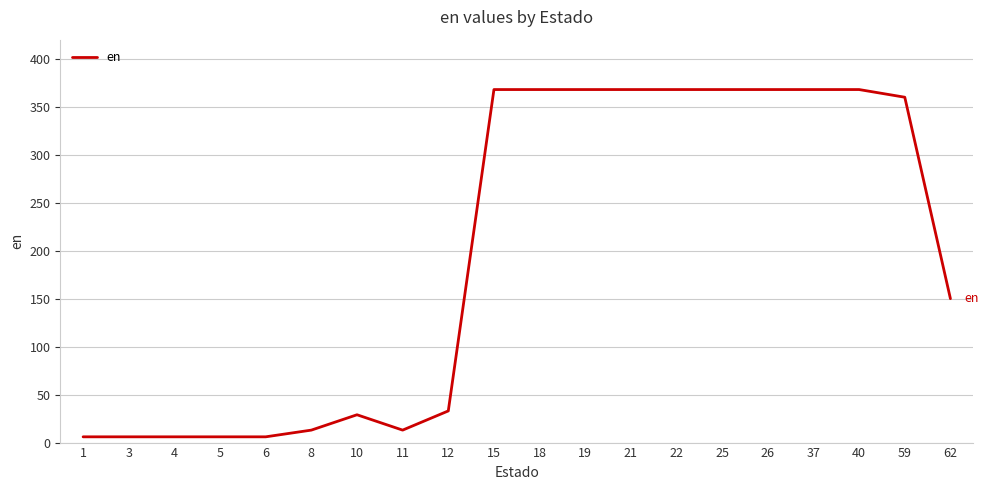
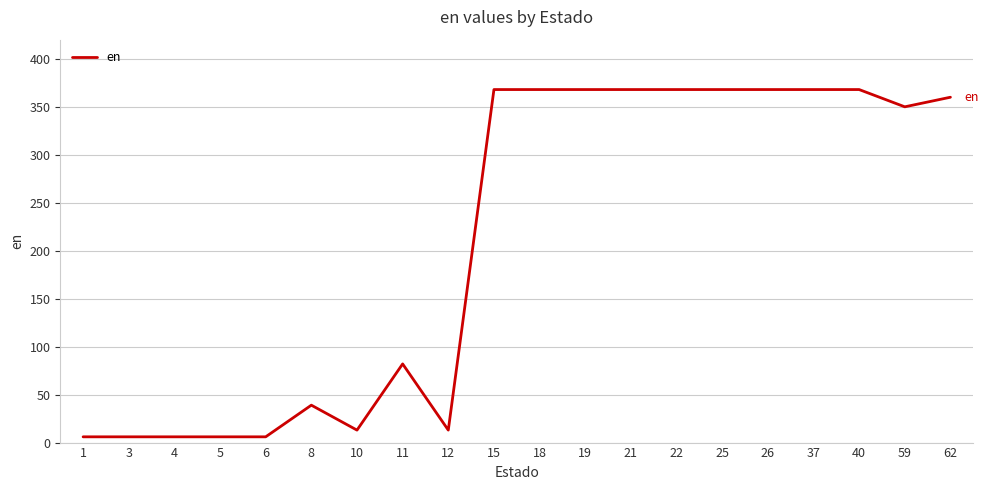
  {
    "1": 10,
    "3": 10,
    "4": 10,
    "5": 10,
    "6": 10,
-   "8": 10,
-   "10": 30,
-   "11": 10,
-   "12": 30,
+   "8": 40,
+   "10": 10,
+   "11": 80,
+   "12": 10,
    "15": 370,
    "18": 370,
    "19": 370,
    "21": 370,
    "22": 370,
    "25": 370,
    "26": 370,
    "37": 370,
    "40": 370,
-   "59": 360,
-   "62": 150
+   "59": 350,
+   "62": 360
  }
